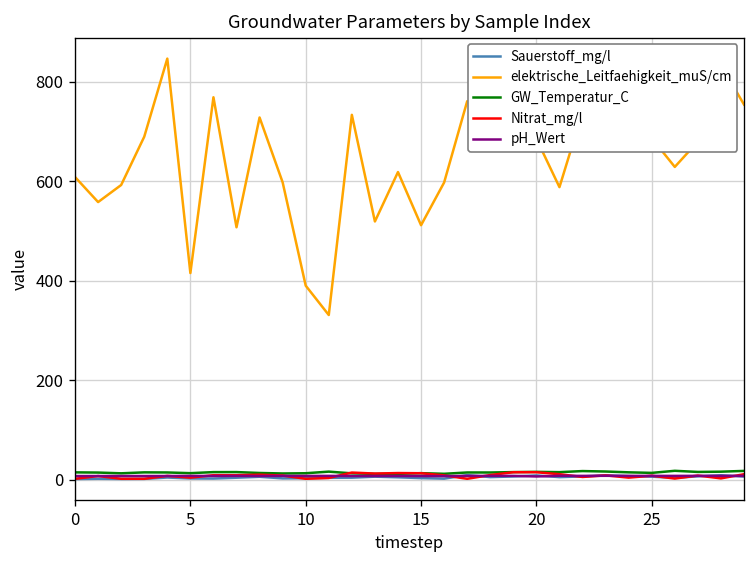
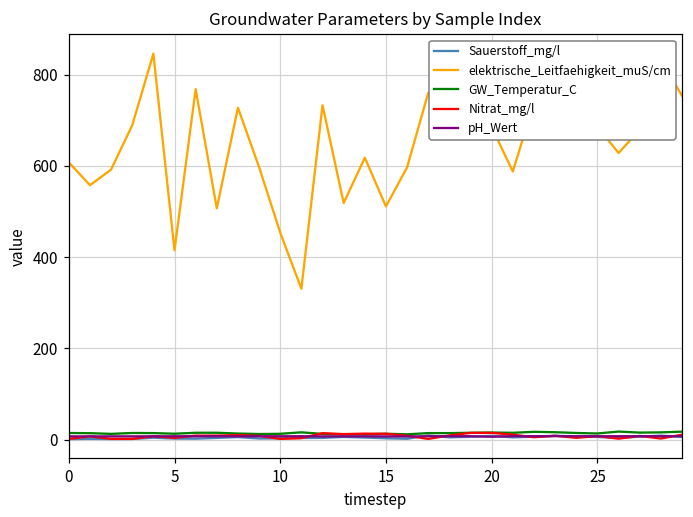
  {
    "elektrische_Leitfaehigkeit_muS/cm": {
      "0": 610,
      "5": 420,
-     "10": 390,
+     "10": 450,
      "15": 510
    },
    "GW_Temperatur_C": {
      "0": 10
    }
  }
